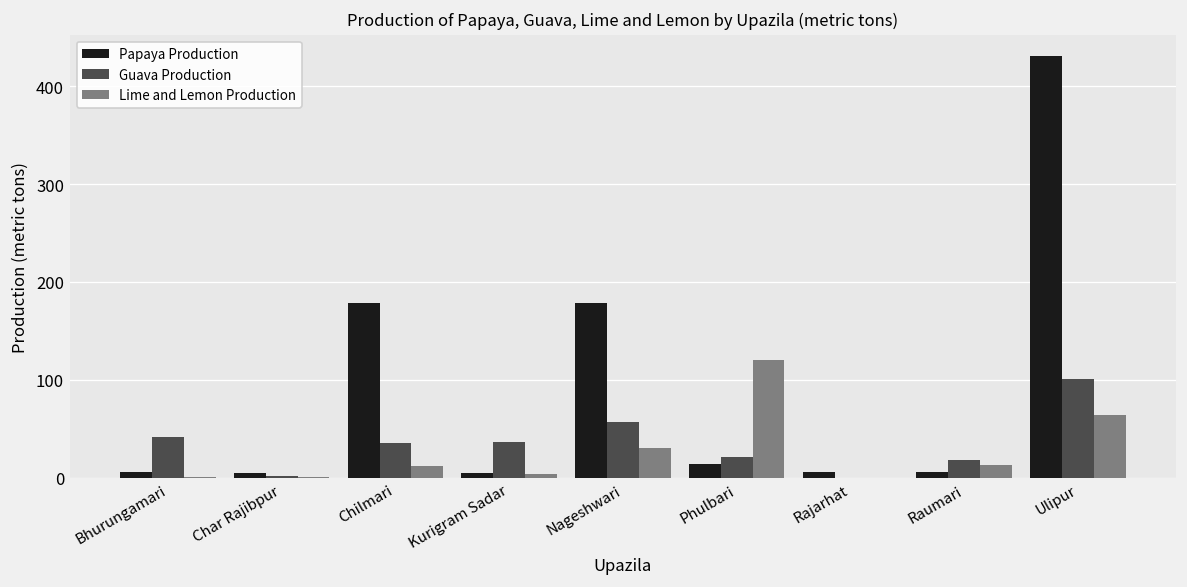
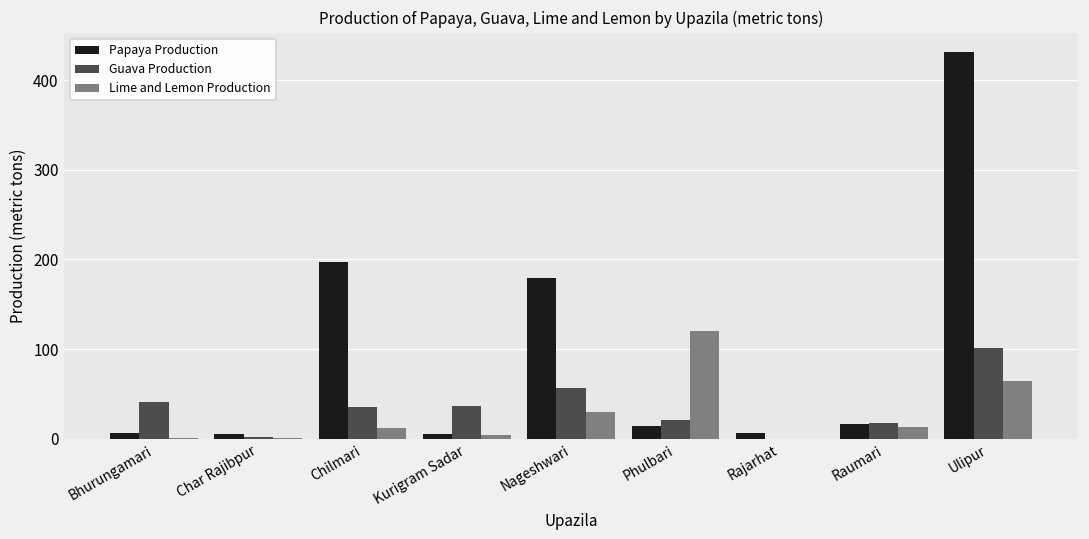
  {
    "Papaya Production": {
      "Bhurungamari": 10,
      "Char Rajibpur": 10,
-     "Chilmari": 180,
+     "Chilmari": 200,
      "Kurigram Sadar": 10,
      "Nageshwari": 180,
      "Phulbari": 10,
      "Rajarhat": 10,
-     "Raumari": 10,
+     "Raumari": 20,
      "Ulipur": 430
    },
    "Guava Production": {
      "Bhurungamari": 40,
      "Chilmari": 40,
      "Kurigram Sadar": 40,
      "Nageshwari": 60,
      "Phulbari": 20,
      "Rajarhat": 0,
      "Raumari": 20,
      "Ulipur": 100
    },
    "Lime and Lemon Production": {
      "Chilmari": 10,
      "Kurigram Sadar": 0,
      "Nageshwari": 30,
      "Phulbari": 120,
      "Rajarhat": 0,
      "Raumari": 10,
      "Ulipur": 60
    }
  }
